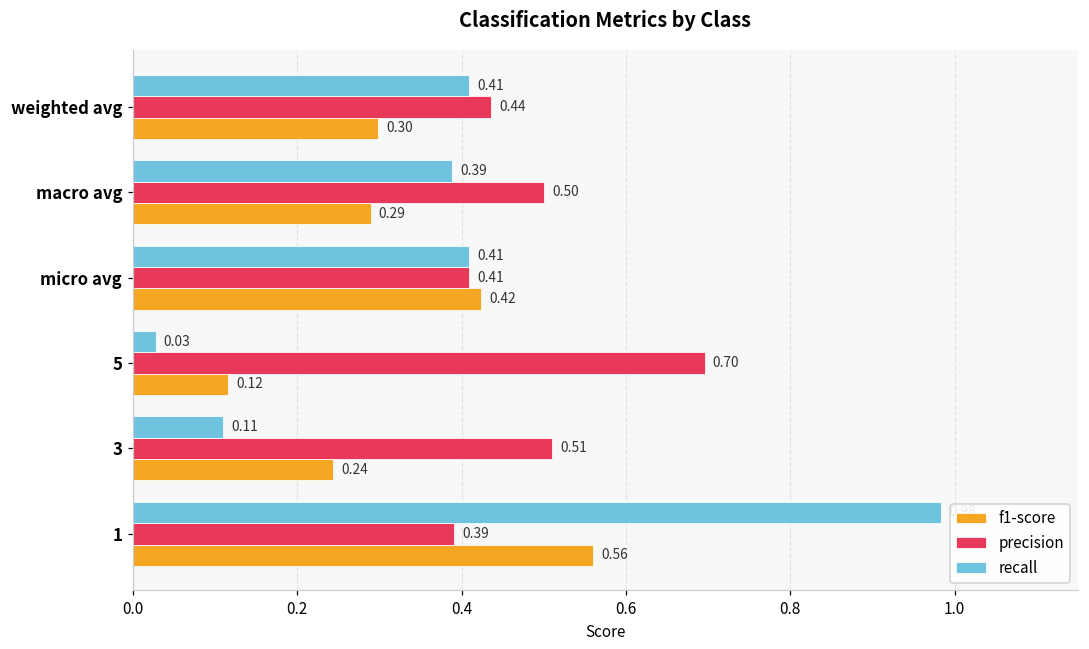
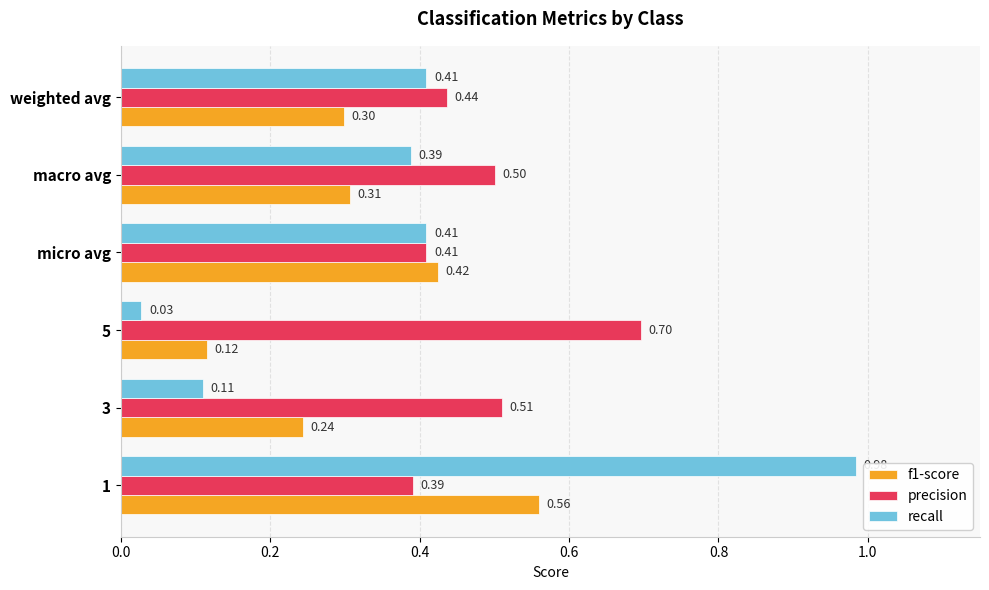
  {
    "f1-score": {
      "weighted avg": 0.30,
-     "macro avg": 0.29,
+     "macro avg": 0.31,
      "micro avg": 0.42,
      "5": 0.12,
      "3": 0.24,
      "1": 0.56
    },
    "precision": {
      "weighted avg": 0.44,
      "macro avg": 0.50,
      "micro avg": 0.41,
      "5": 0.70,
      "3": 0.51,
      "1": 0.39
    },
    "recall": {
      "weighted avg": 0.41,
      "macro avg": 0.39,
      "micro avg": 0.41,
      "5": 0.03,
      "3": 0.11
    }
  }
